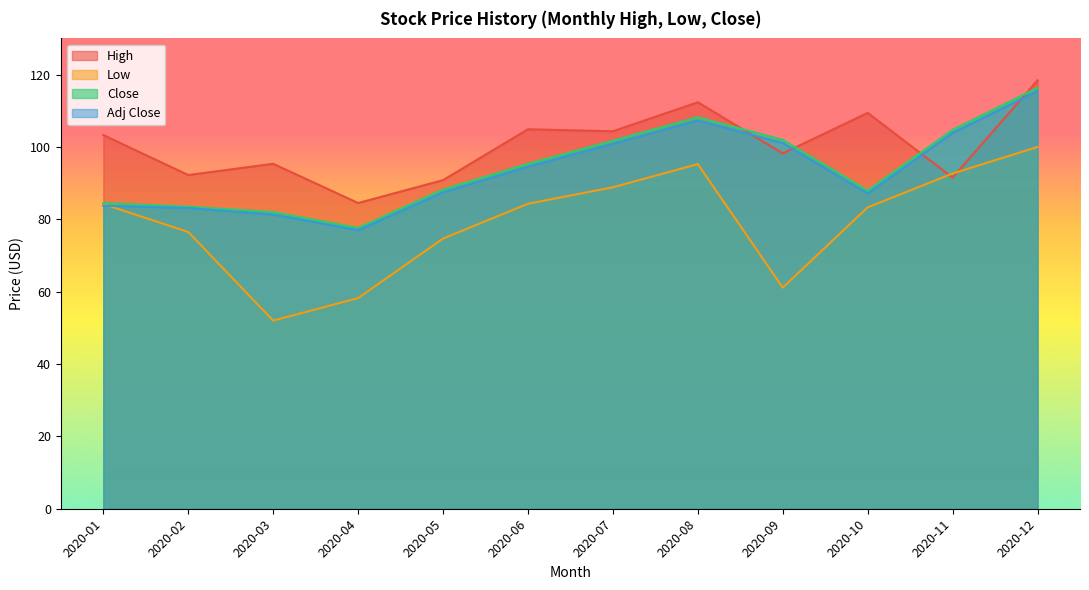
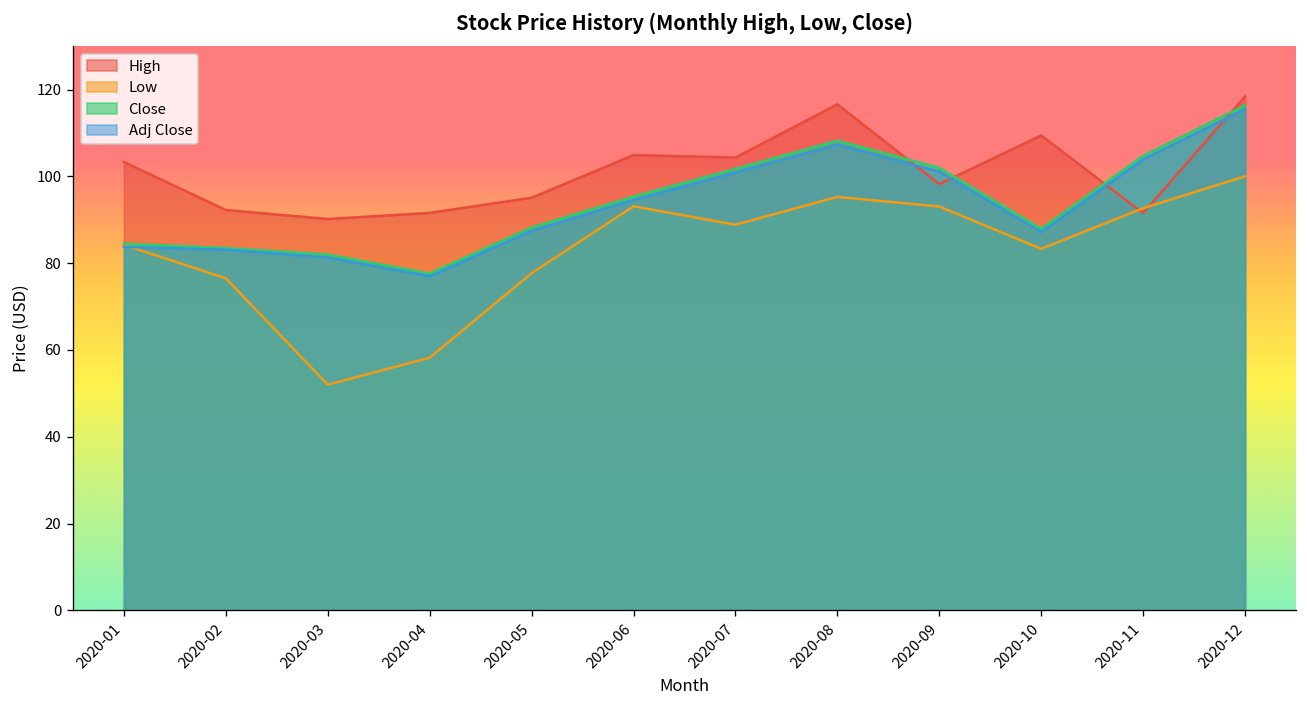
  {
    "High": {
      "2020-01": 103,
      "2020-02": 92,
-     "2020-03": 95,
-     "2020-04": 85,
-     "2020-05": 91,
+     "2020-03": 90,
+     "2020-04": 92,
+     "2020-05": 95,
      "2020-06": 105,
      "2020-07": 104,
-     "2020-08": 112,
+     "2020-08": 117,
      "2020-09": 98,
      "2020-10": 109,
      "2020-11": 92,
      "2020-12": 118
    },
    "Low": {
      "2020-02": 77,
      "2020-03": 52,
      "2020-04": 58,
-     "2020-05": 75,
-     "2020-06": 84,
+     "2020-05": 78,
+     "2020-06": 93,
      "2020-07": 89,
      "2020-08": 95,
-     "2020-09": 61,
+     "2020-09": 93,
      "2020-10": 83,
      "2020-11": 93,
      "2020-12": 100
    },
    "Close": {
      "2020-05": 88,
      "2020-06": 95,
      "2020-07": 102,
      "2020-08": 108,
      "2020-09": 102,
      "2020-10": 88,
      "2020-11": 105,
      "2020-12": 116
    },
    "Adj Close": {
      "2020-05": 87,
      "2020-06": 95,
      "2020-07": 101,
      "2020-08": 107,
      "2020-09": 101,
      "2020-10": 87,
      "2020-11": 104,
      "2020-12": 115
    }
  }
